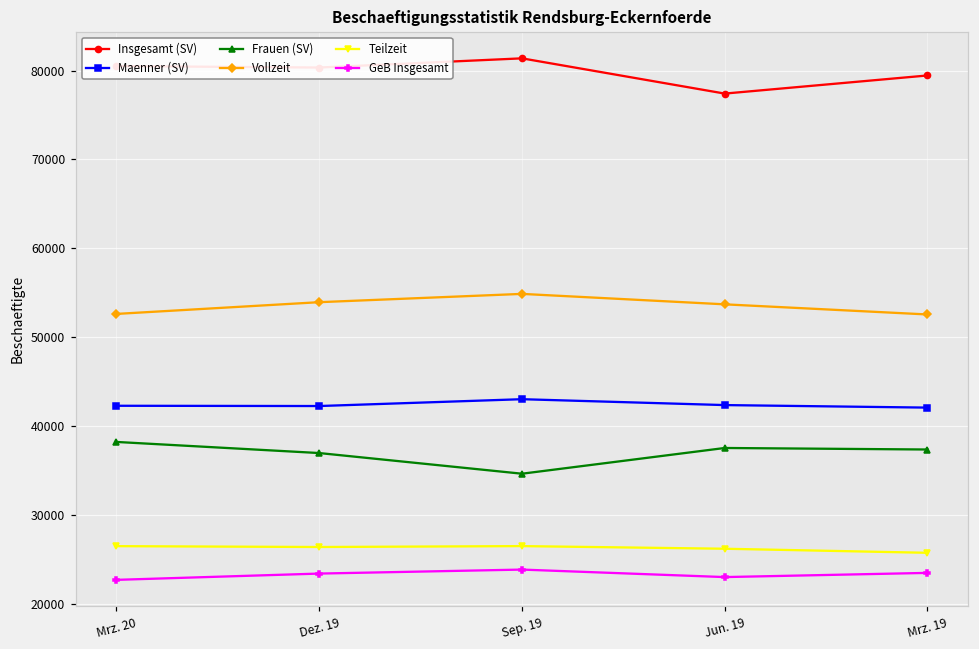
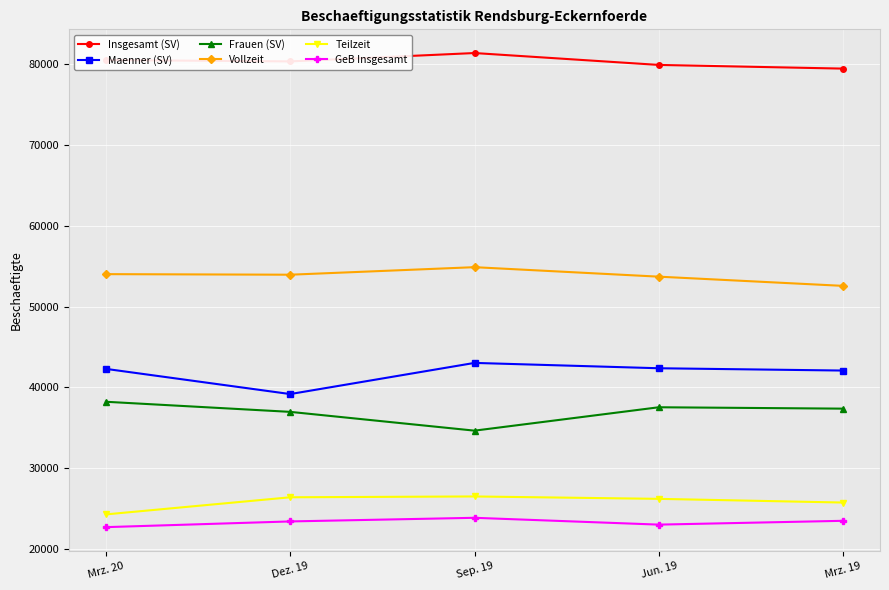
  {
    "Insgesamt (SV)": {
      "Sep. 19": 81000,
-     "Jun. 19": 77000,
+     "Jun. 19": 80000,
      "Mrz. 19": 79000
    },
    "Maenner (SV)": {
      "Mrz. 20": 42000,
-     "Dez. 19": 42000,
+     "Dez. 19": 39000,
      "Sep. 19": 43000,
      "Jun. 19": 42000,
      "Mrz. 19": 42000
    },
    "Frauen (SV)": {
      "Mrz. 20": 38000,
      "Dez. 19": 37000,
      "Sep. 19": 35000,
      "Jun. 19": 38000,
      "Mrz. 19": 37000
    },
    "Vollzeit": {
-     "Mrz. 20": 53000,
+     "Mrz. 20": 54000,
      "Dez. 19": 54000,
      "Sep. 19": 55000,
      "Jun. 19": 54000,
      "Mrz. 19": 53000
    },
    "Teilzeit": {
-     "Mrz. 20": 26000,
+     "Mrz. 20": 24000,
      "Dez. 19": 26000,
      "Sep. 19": 27000,
      "Jun. 19": 26000,
      "Mrz. 19": 26000
    },
    "GeB Insgesamt": {
      "Mrz. 20": 23000,
      "Dez. 19": 23000,
      "Sep. 19": 24000,
      "Jun. 19": 23000,
      "Mrz. 19": 23000
    }
  }
